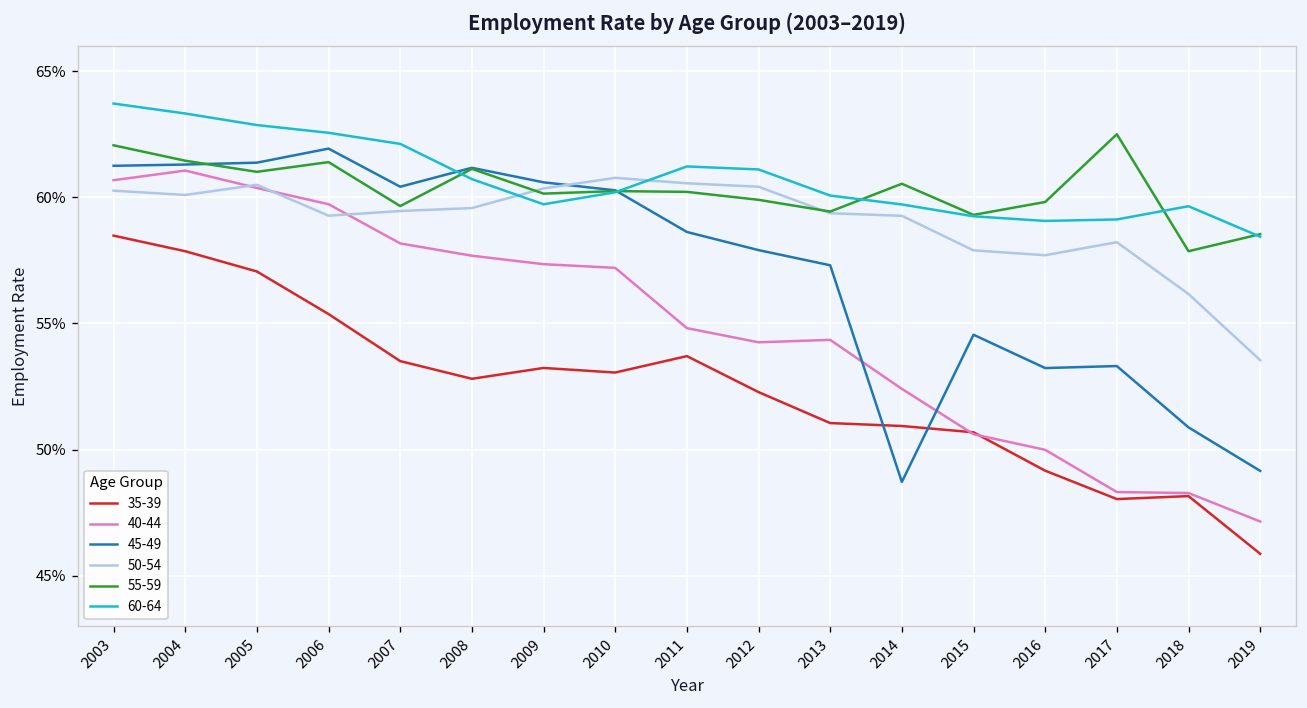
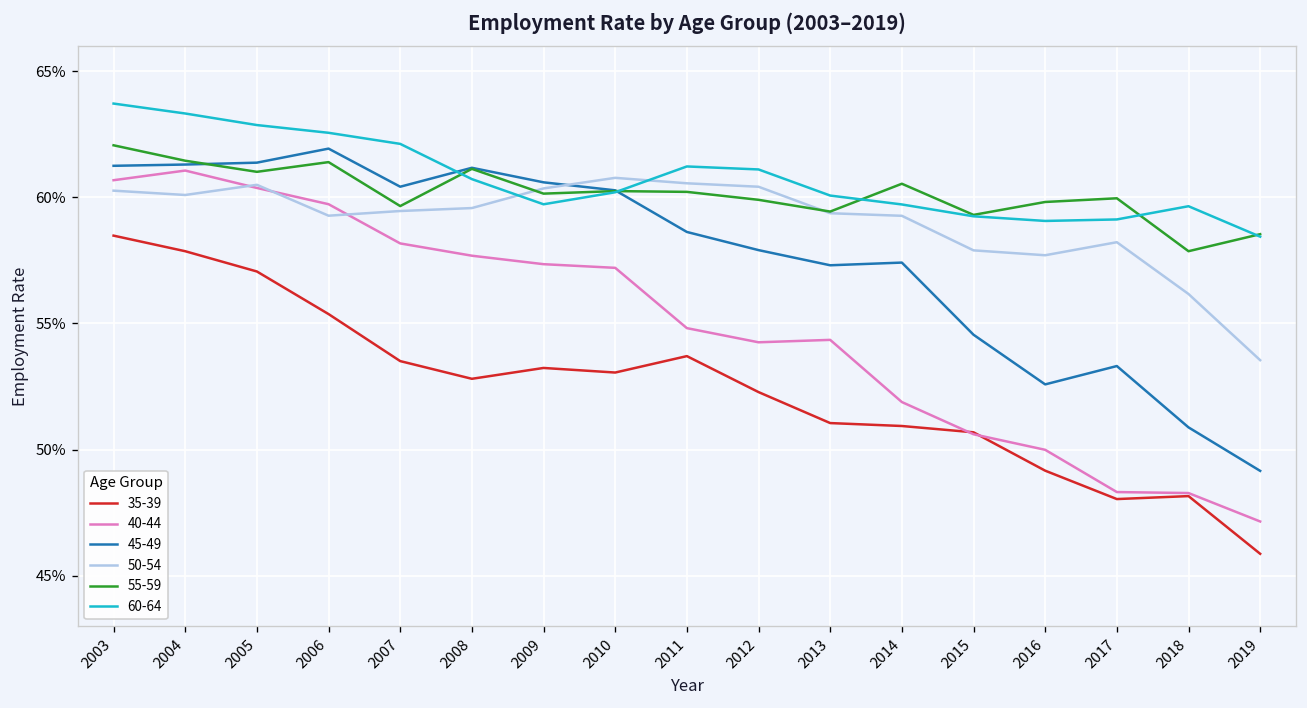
  {
    "35-39": {
      "2003": "58.5%",
      "2004": "57.9%",
      "2005": "57.1%",
      "2006": "55.4%",
      "2007": "53.5%",
      "2008": "52.8%",
      "2009": "53.2%",
      "2010": "53.1%",
      "2011": "53.7%",
      "2012": "52.3%",
      "2013": "51.1%",
      "2014": "50.9%",
      "2016": "49.2%",
      "2017": "48.0%",
      "2019": "45.9%"
    },
    "40-44": {
      "2003": "60.7%",
      "2004": "61.1%",
      "2005": "60.4%",
      "2006": "59.7%",
      "2007": "58.2%",
      "2008": "57.7%",
      "2009": "57.4%",
      "2010": "57.2%",
      "2011": "54.8%",
      "2012": "54.3%",
      "2013": "54.3%",
-     "2014": "52.4%",
+     "2014": "51.9%",
      "2016": "50.0%",
      "2017": "48.3%",
      "2019": "47.1%"
    },
    "45-49": {
      "2003": "61.3%",
      "2004": "61.3%",
      "2005": "61.4%",
      "2006": "61.9%",
      "2007": "60.4%",
      "2009": "60.6%",
      "2011": "58.6%",
      "2012": "57.9%",
      "2013": "57.3%",
-     "2014": "48.7%",
+     "2014": "57.4%",
      "2015": "54.6%",
-     "2016": "53.2%",
+     "2016": "52.6%",
      "2017": "53.3%",
      "2018": "50.9%",
      "2019": "49.2%"
    },
    "50-54": {
      "2003": "60.3%",
      "2004": "60.1%",
      "2005": "60.5%",
      "2006": "59.3%",
      "2007": "59.5%",
      "2008": "59.6%",
      "2009": "60.4%",
      "2010": "60.8%",
      "2011": "60.6%",
      "2012": "60.4%",
      "2014": "59.3%",
      "2015": "57.9%",
      "2016": "57.7%",
      "2017": "58.2%",
      "2018": "56.2%",
      "2019": "53.5%"
    },
    "55-59": {
      "2003": "62.1%",
      "2004": "61.5%",
      "2005": "61.0%",
      "2006": "61.4%",
      "2007": "59.7%",
      "2009": "60.1%",
      "2011": "60.2%",
      "2012": "59.9%",
      "2014": "60.5%",
      "2016": "59.8%",
-     "2017": "62.5%",
+     "2017": "60.0%",
      "2018": "57.9%"
    },
    "60-64": {
      "2003": "63.7%",
      "2004": "63.3%",
      "2005": "62.9%",
      "2006": "62.6%",
      "2007": "62.1%",
      "2008": "60.7%",
      "2009": "59.7%",
      "2011": "61.2%",
      "2012": "61.1%",
      "2013": "60.1%",
      "2014": "59.7%",
      "2016": "59.1%",
      "2017": "59.1%",
      "2018": "59.6%"
    }
  }
